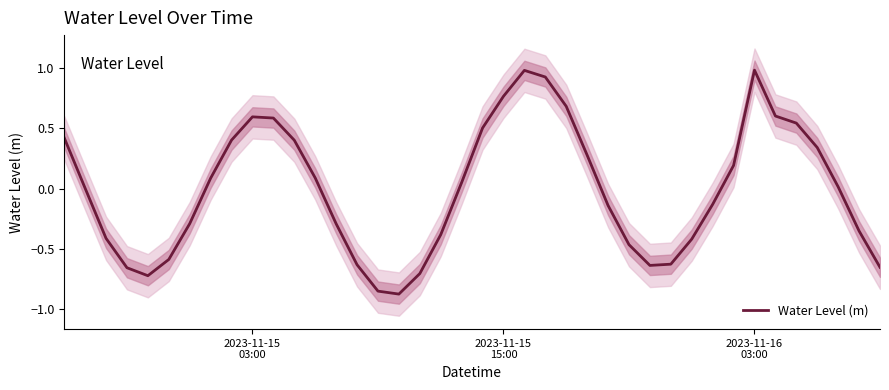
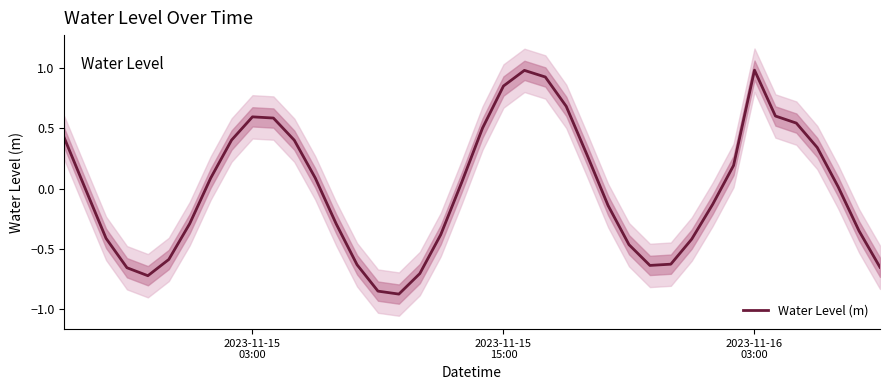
  {
    "Water Level (m)": {
      "2023-11-15 03:00": 0.60,
-     "2023-11-15 15:00": 0.77,
+     "2023-11-15 15:00": 0.85,
      "2023-11-16 03:00": 0.98
    }
  }
